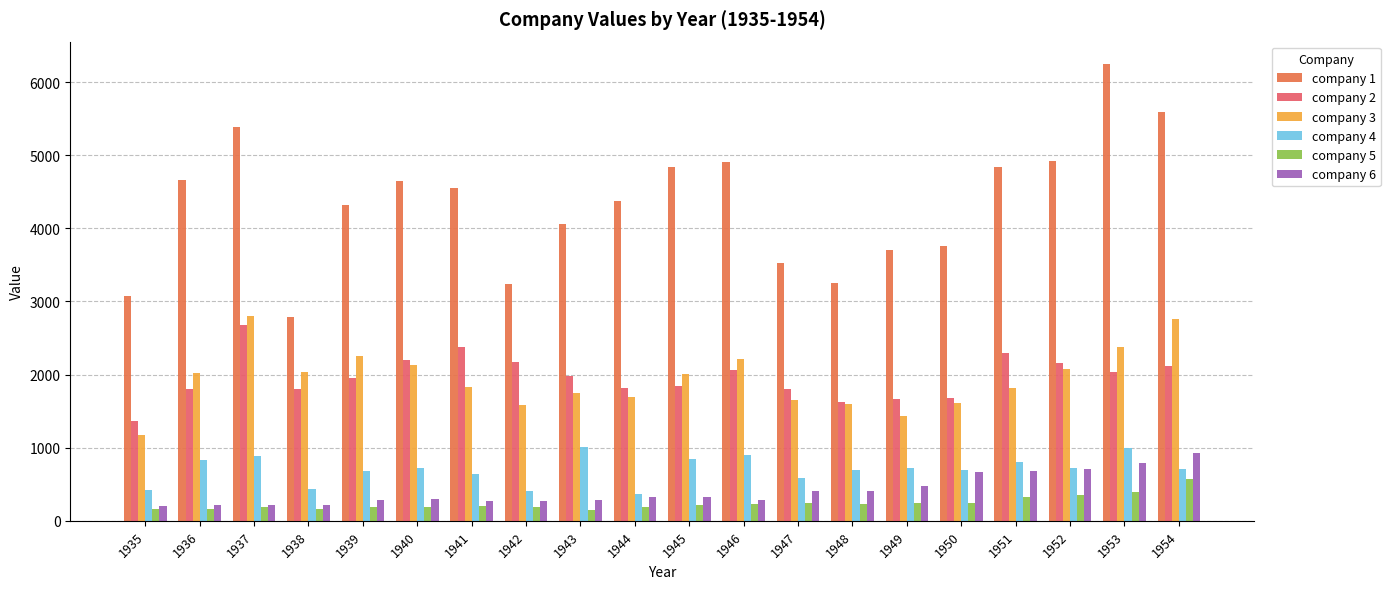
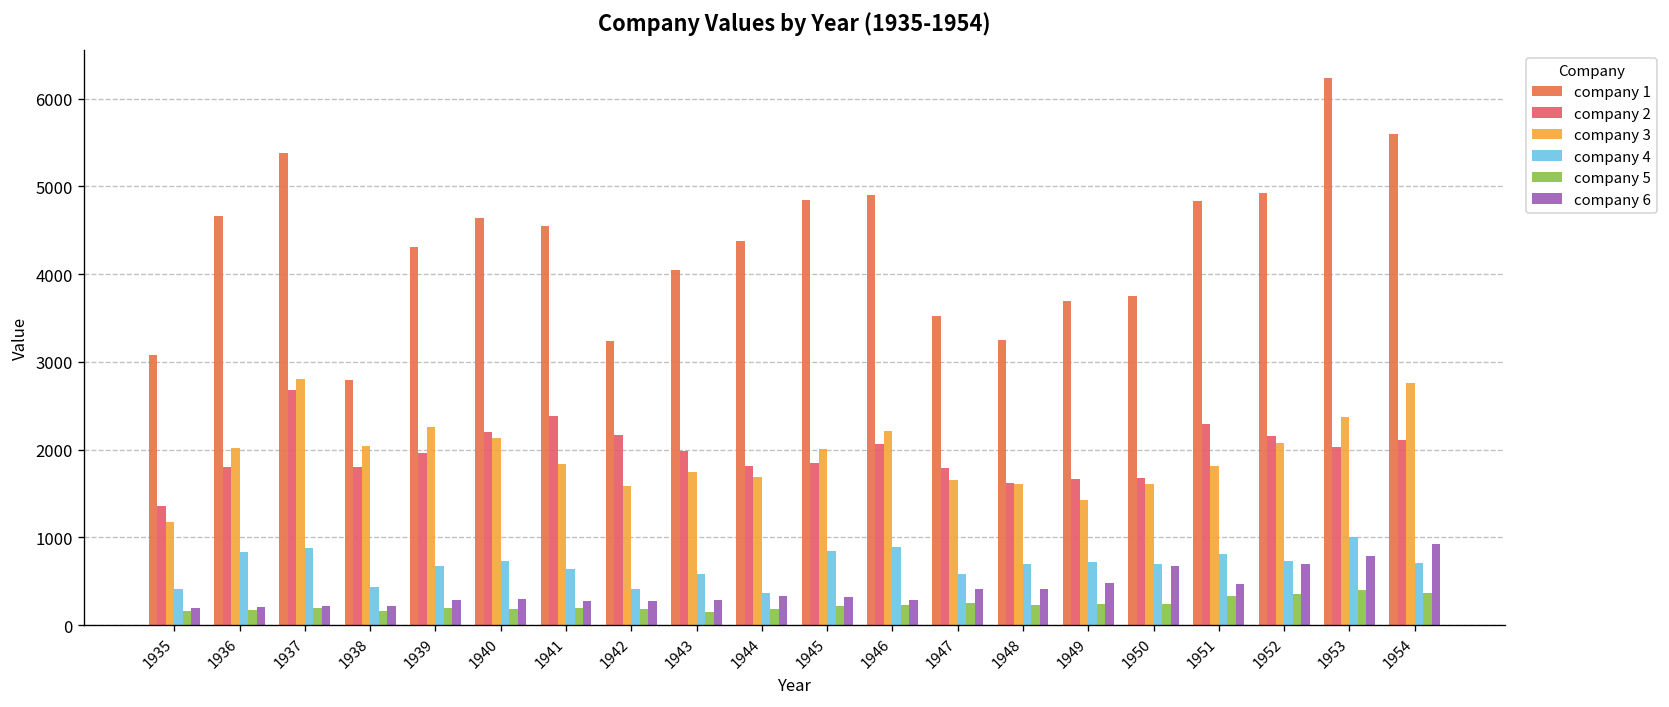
  {
    "company 4": {
      "1935": 400,
      "1936": 800,
      "1937": 900,
      "1938": 400,
      "1939": 700,
      "1940": 700,
      "1941": 600,
      "1942": 400,
-     "1943": 1000,
+     "1943": 600,
      "1944": 400,
      "1945": 800,
      "1946": 900,
      "1947": 600,
      "1948": 700,
      "1949": 700,
      "1950": 700,
      "1951": 800,
      "1952": 700,
      "1953": 1000,
      "1954": 700
    },
    "company 5": {
      "1935": 200,
      "1936": 200,
      "1937": 200,
      "1938": 200,
      "1939": 200,
      "1940": 200,
      "1941": 200,
      "1942": 200,
      "1943": 200,
      "1944": 200,
      "1945": 200,
      "1946": 200,
      "1947": 200,
      "1948": 200,
      "1949": 200,
      "1950": 200,
      "1951": 300,
      "1952": 400,
      "1953": 400,
-     "1954": 600
+     "1954": 400
    },
    "company 6": {
      "1935": 200,
      "1936": 200,
      "1937": 200,
      "1938": 200,
      "1939": 300,
      "1940": 300,
      "1941": 300,
      "1942": 300,
      "1943": 300,
      "1944": 300,
      "1945": 300,
      "1946": 300,
      "1947": 400,
      "1948": 400,
      "1949": 500,
      "1950": 700,
-     "1951": 700,
+     "1951": 500,
      "1952": 700,
      "1953": 800,
      "1954": 900
    }
  }
